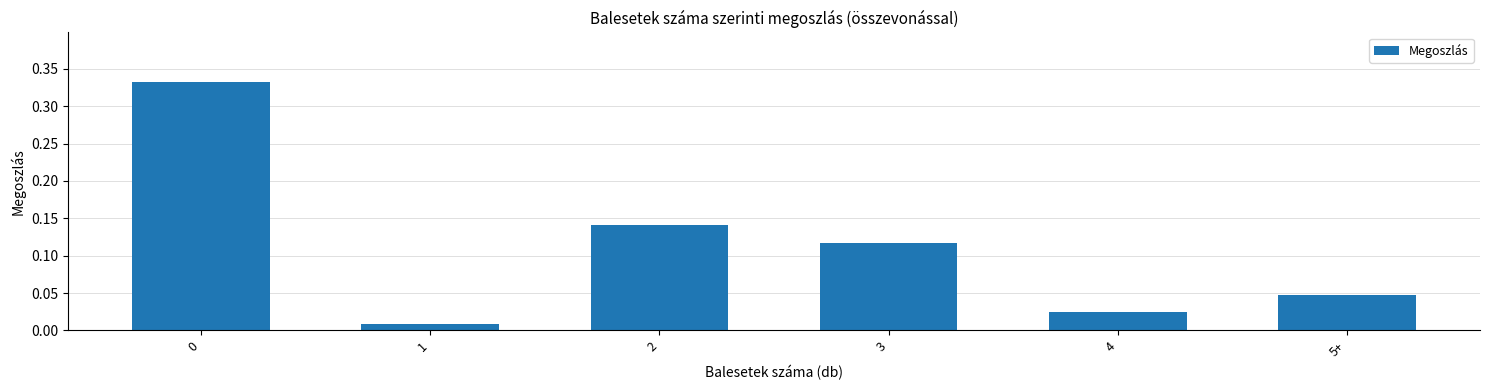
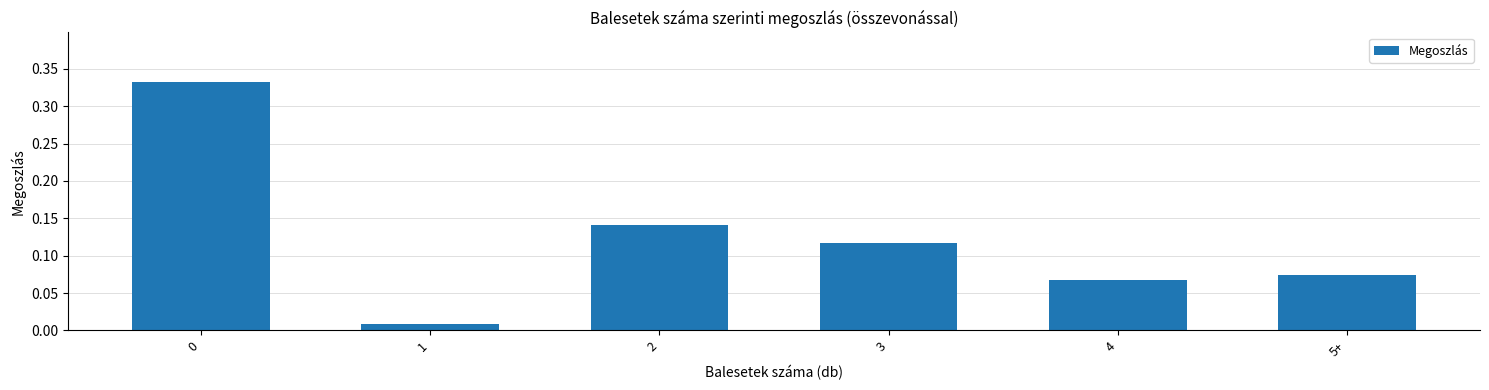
  {
    "0": 0.33,
    "1": 0.01,
    "2": 0.14,
    "3": 0.12,
-   "4": 0.02,
-   "5+": 0.05
+   "4": 0.07,
+   "5+": 0.07
  }
